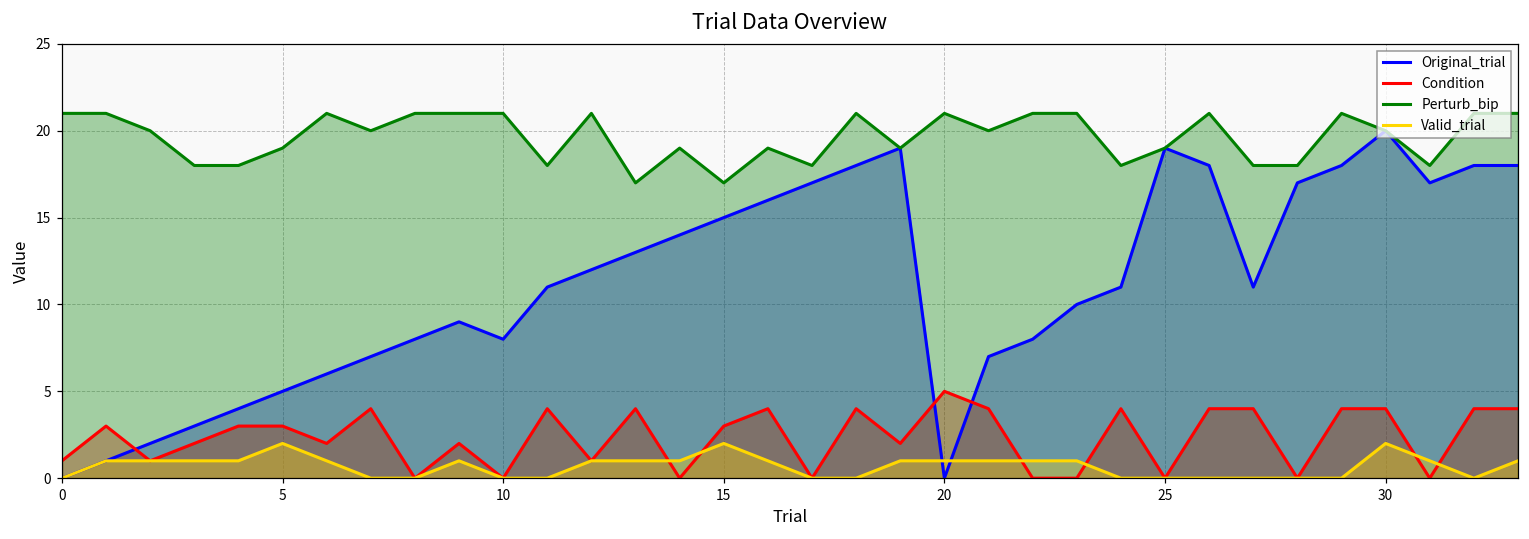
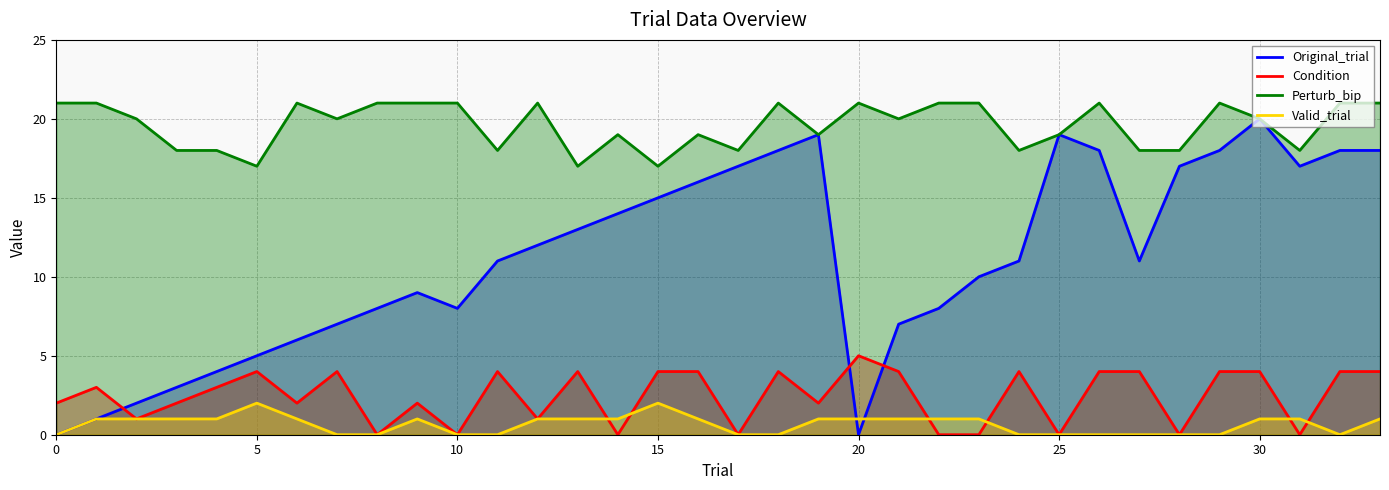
  {
    "Original_trial": {
      "5": 5,
      "10": 8,
      "15": 15,
      "20": 0
    },
    "Condition": {
-     "0": 1,
-     "5": 3,
-     "15": 3,
+     "0": 2,
+     "5": 4,
+     "15": 4,
      "20": 5,
      "30": 4
    },
    "Perturb_bip": {
      "0": 21,
-     "5": 19,
+     "5": 17,
      "10": 21,
      "15": 17,
      "20": 21
    },
    "Valid_trial": {
      "5": 2,
      "15": 2,
      "20": 1,
-     "30": 2
+     "30": 1
    }
  }
